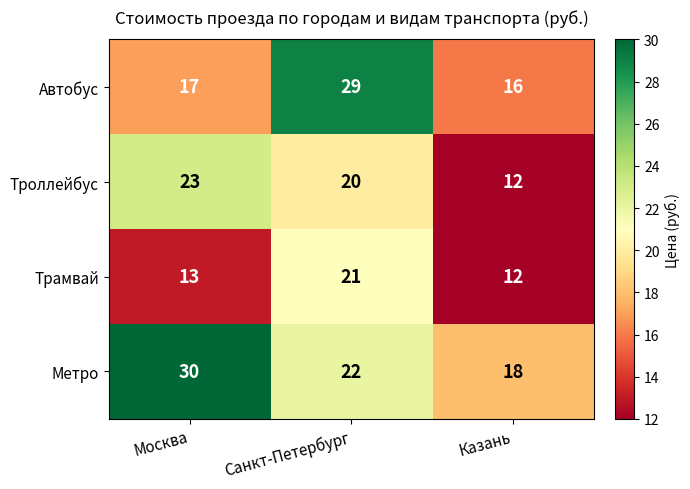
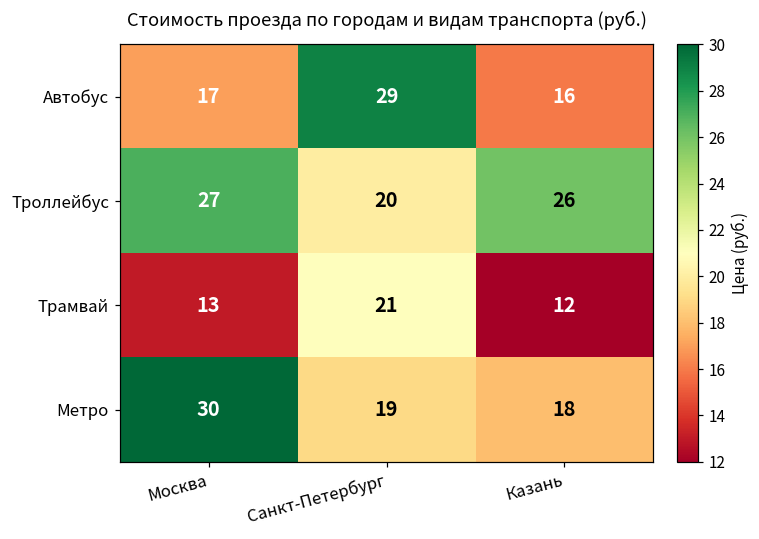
  {
    "Автобус": {
      "Москва": 17,
      "Санкт-Петербург": 29,
      "Казань": 16
    },
    "Троллейбус": {
-     "Москва": 23,
+     "Москва": 27,
      "Санкт-Петербург": 20,
-     "Казань": 12
+     "Казань": 26
    },
    "Трамвай": {
      "Москва": 13,
      "Санкт-Петербург": 21,
      "Казань": 12
    },
    "Метро": {
      "Москва": 30,
-     "Санкт-Петербург": 22,
+     "Санкт-Петербург": 19,
      "Казань": 18
    }
  }
